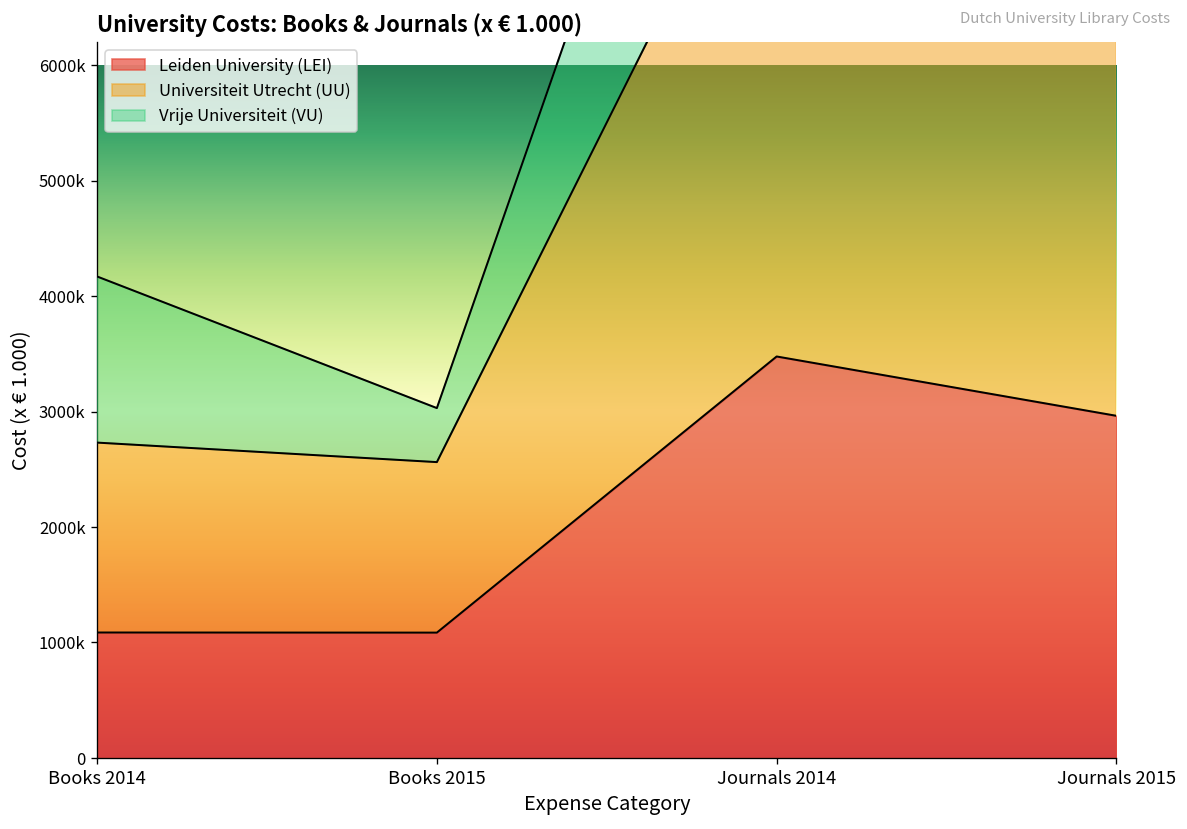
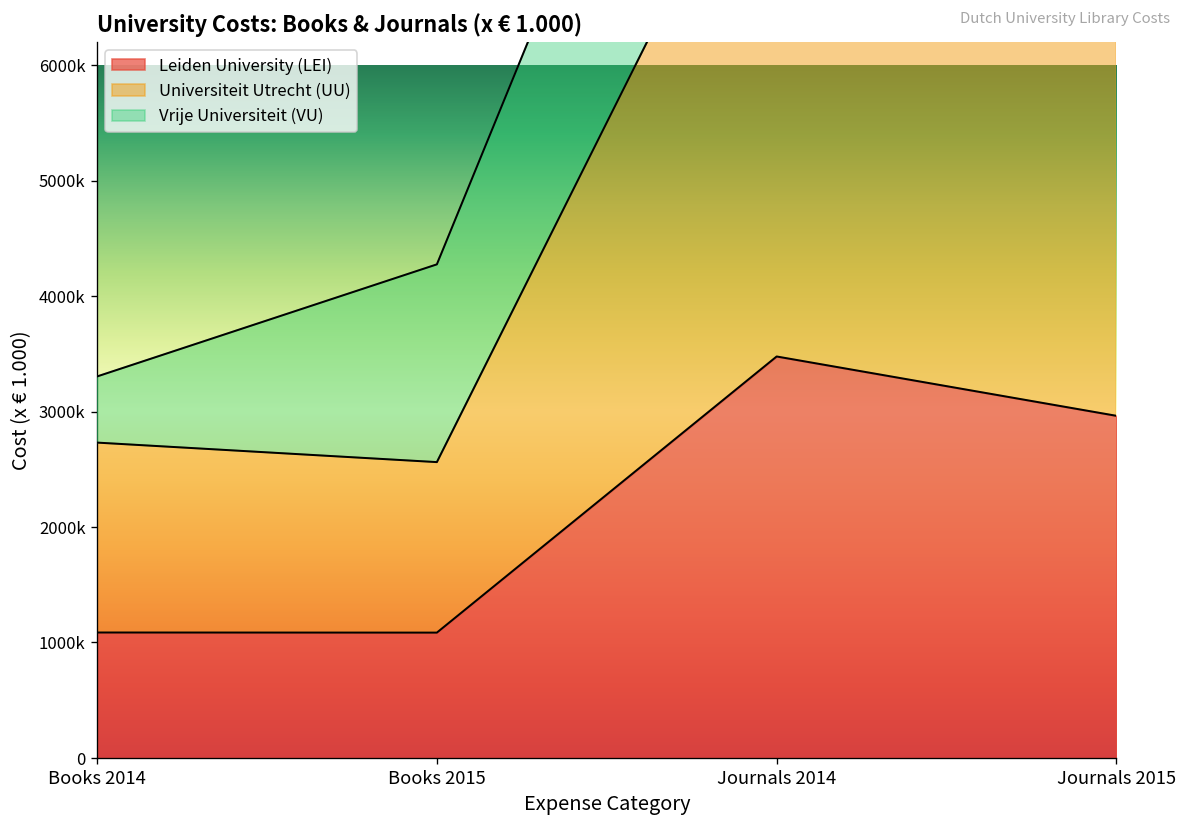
  {
    "Leiden University (LEI)": {
      "Books 2014": 1100000,
      "Books 2015": 1100000,
      "Journals 2014": 3500000,
      "Journals 2015": 3000000
    },
    "Universiteit Utrecht (UU)": {
      "Books 2014": 1600000,
      "Books 2015": 1500000
    },
    "Vrije Universiteit (VU)": {
-     "Books 2014": 1400000,
-     "Books 2015": 500000
+     "Books 2014": 600000,
+     "Books 2015": 1700000
    }
  }
